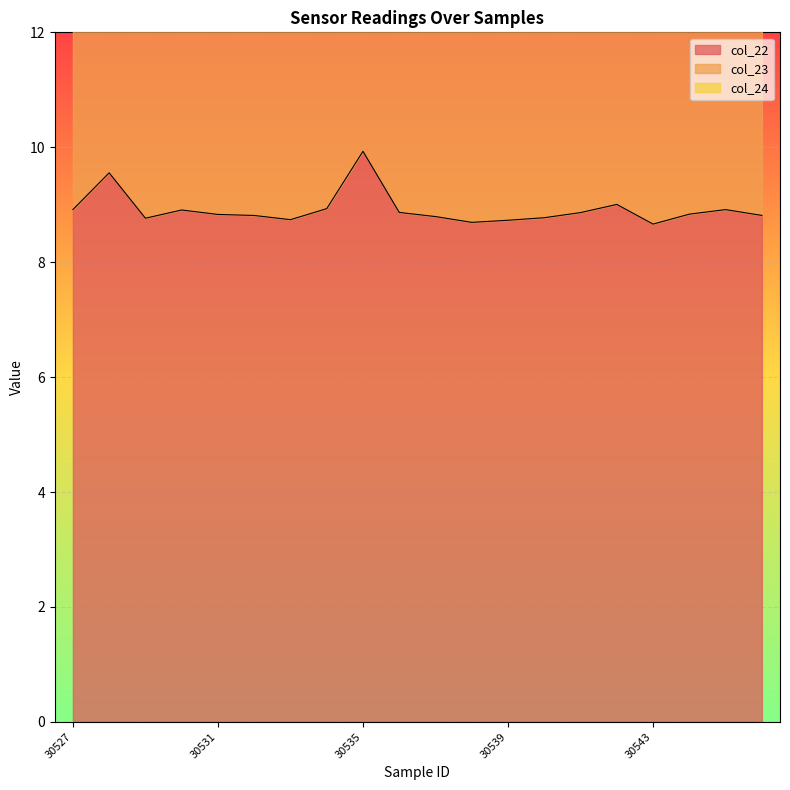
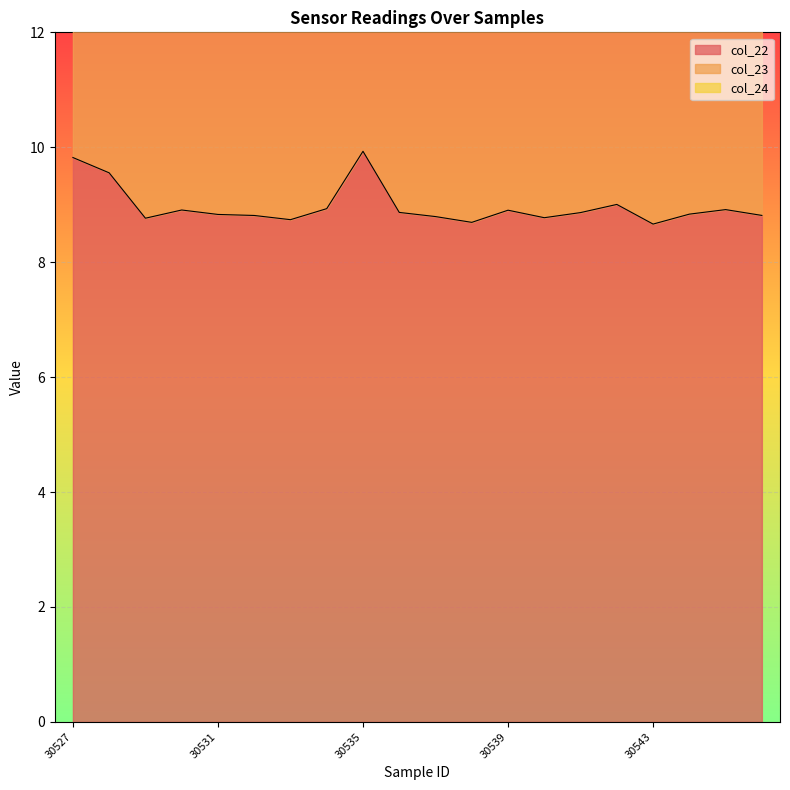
  {
    "col_22": {
-     "30527": 8.9,
+     "30527": 9.8,
      "30531": 8.8,
      "30535": 9.9,
-     "30539": 8.7,
+     "30539": 8.9,
      "30543": 8.7
    }
  }
